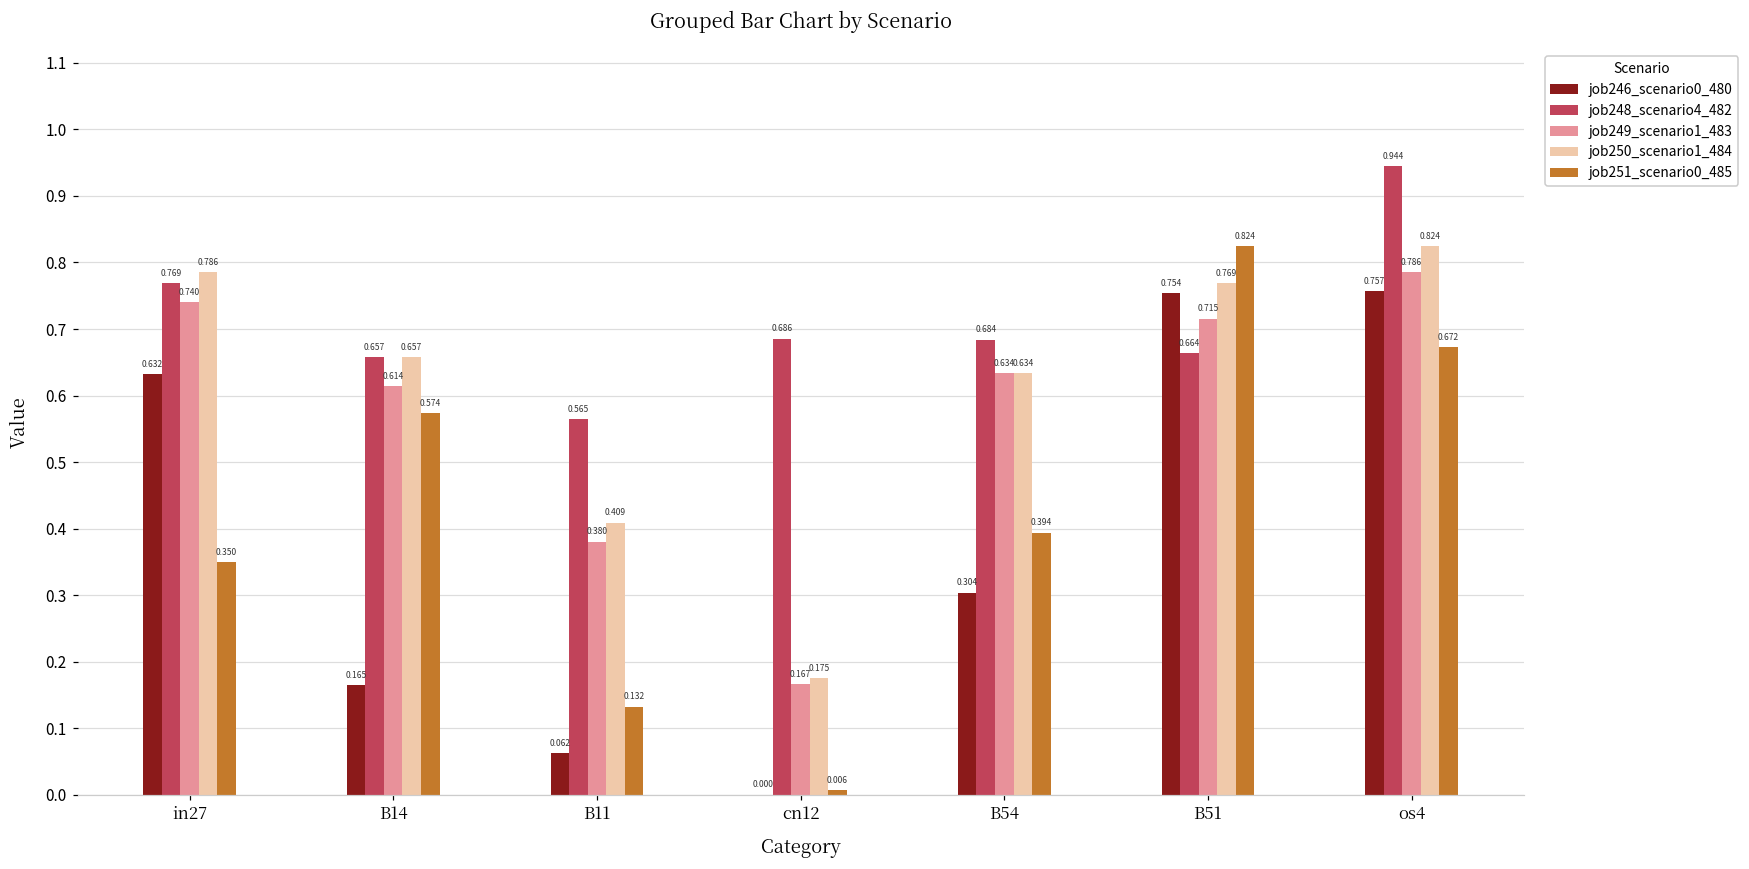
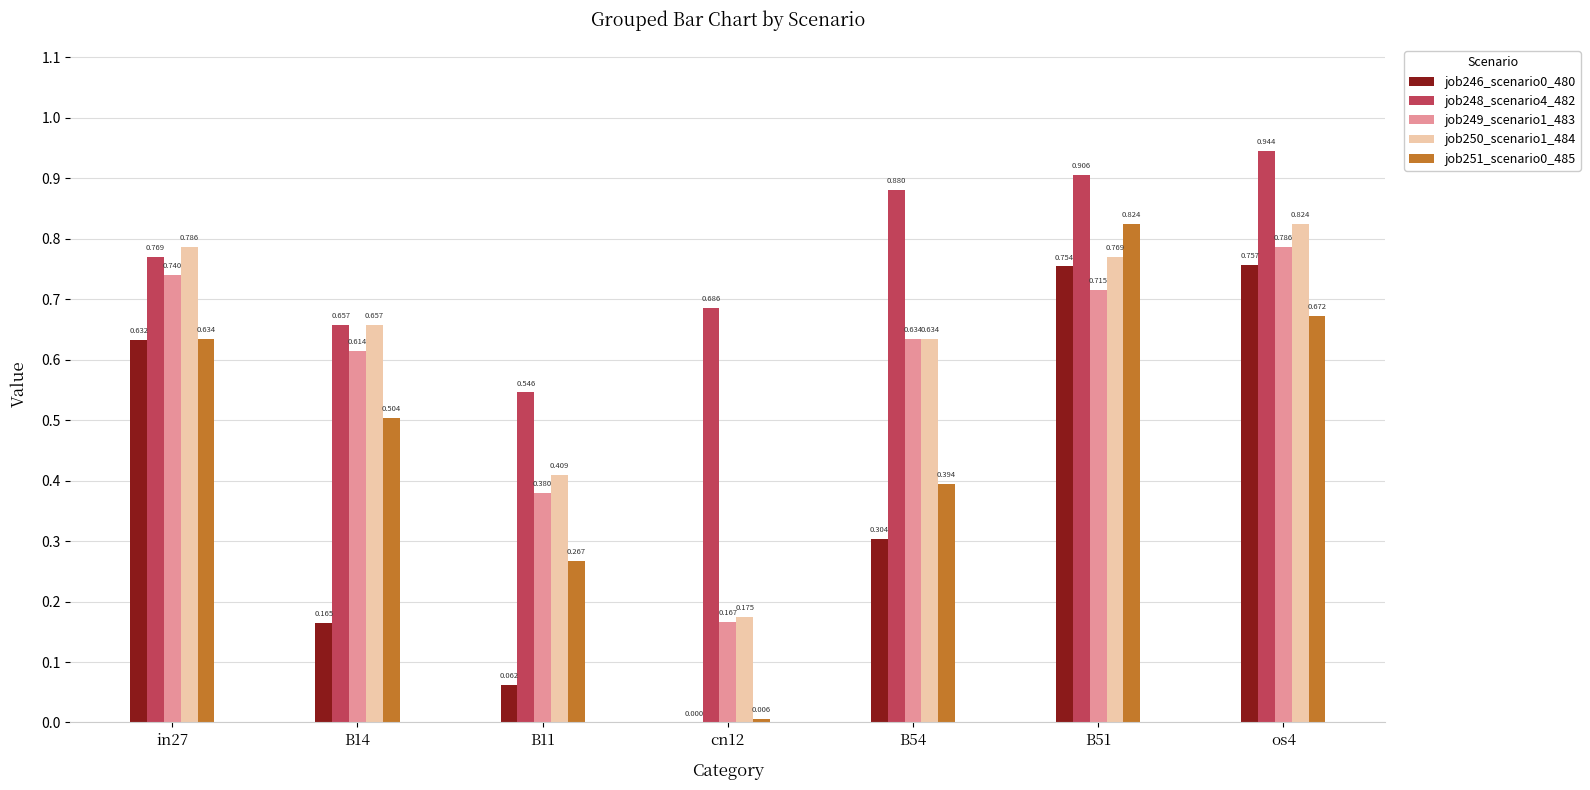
  {
    "job246_scenario0_480": {
      "in27": 0.632,
      "B14": 0.165,
      "B11": 0.062,
      "cn12": 0.000,
      "B54": 0.304,
      "B51": 0.754,
      "os4": 0.757
    },
    "job248_scenario4_482": {
      "in27": 0.769,
      "B14": 0.657,
-     "B11": 0.565,
+     "B11": 0.546,
      "cn12": 0.686,
-     "B54": 0.684,
-     "B51": 0.664,
+     "B54": 0.880,
+     "B51": 0.906,
      "os4": 0.944
    },
    "job251_scenario0_485": {
-     "in27": 0.350,
-     "B14": 0.574,
-     "B11": 0.132,
+     "in27": 0.634,
+     "B14": 0.504,
+     "B11": 0.267,
      "cn12": 0.006,
      "B54": 0.394,
      "B51": 0.824,
      "os4": 0.672
    }
  }
